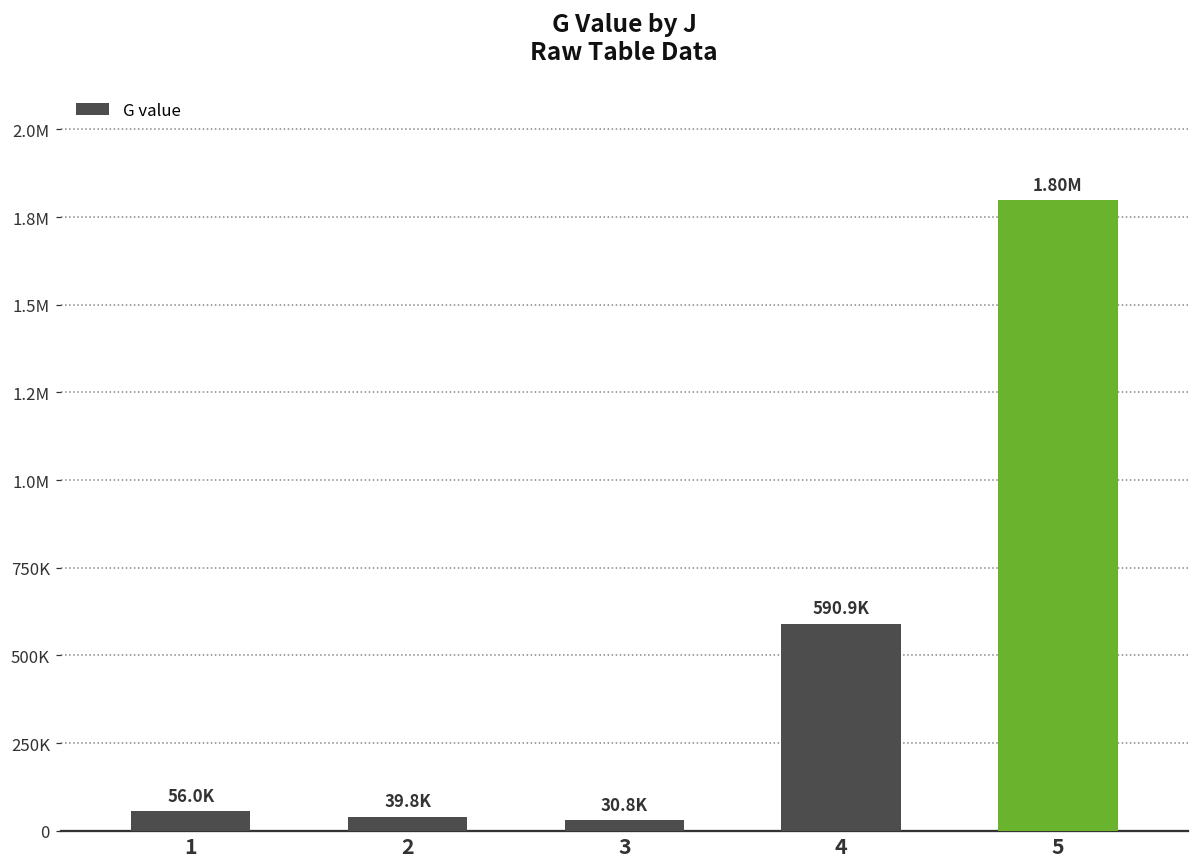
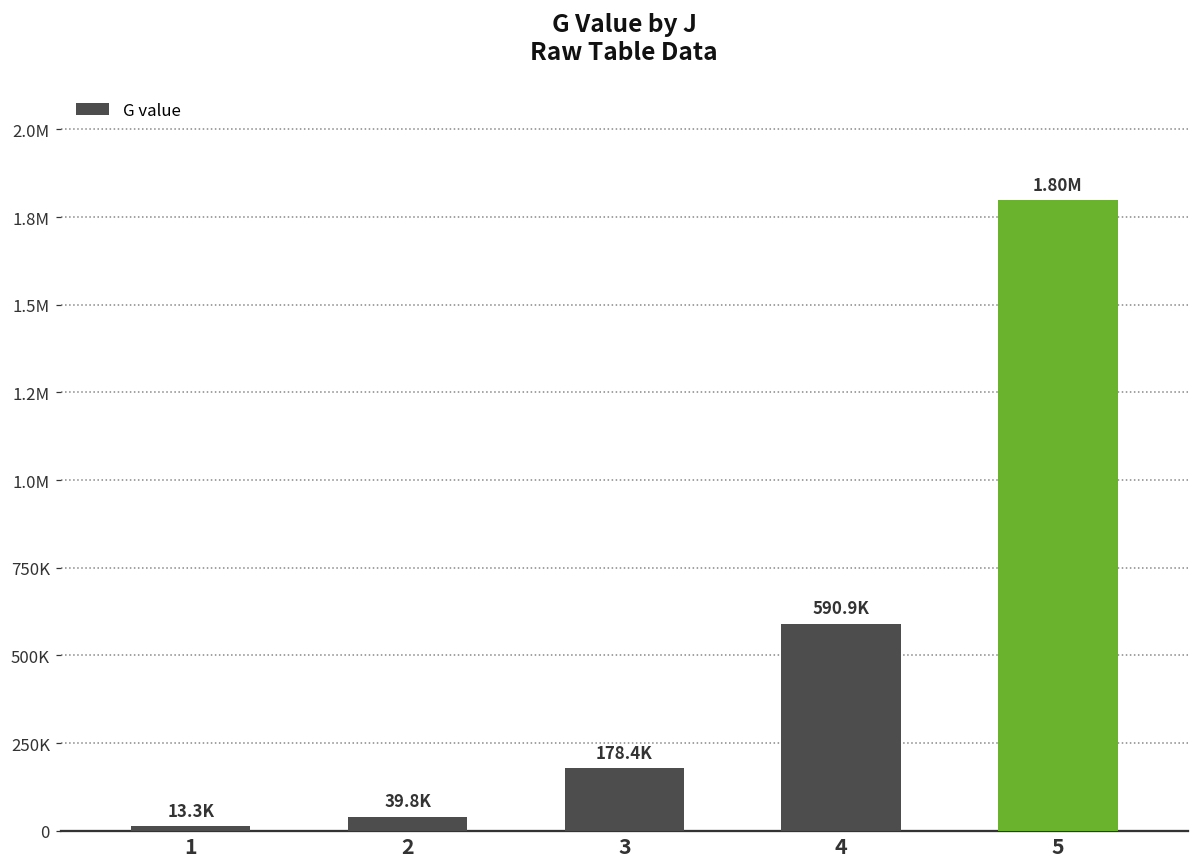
  {
-   "1": "56.0K",
+   "1": "13.3K",
    "2": "39.8K",
-   "3": "30.8K",
+   "3": "178.4K",
    "4": "590.9K",
    "5": "1.80M"
  }
